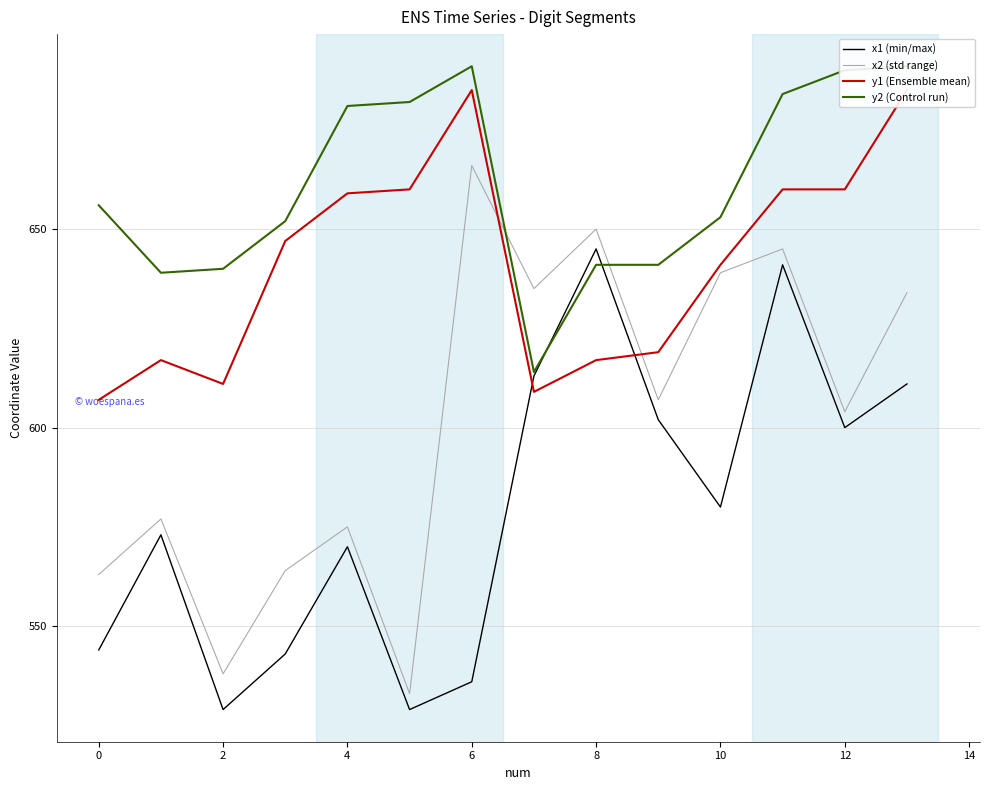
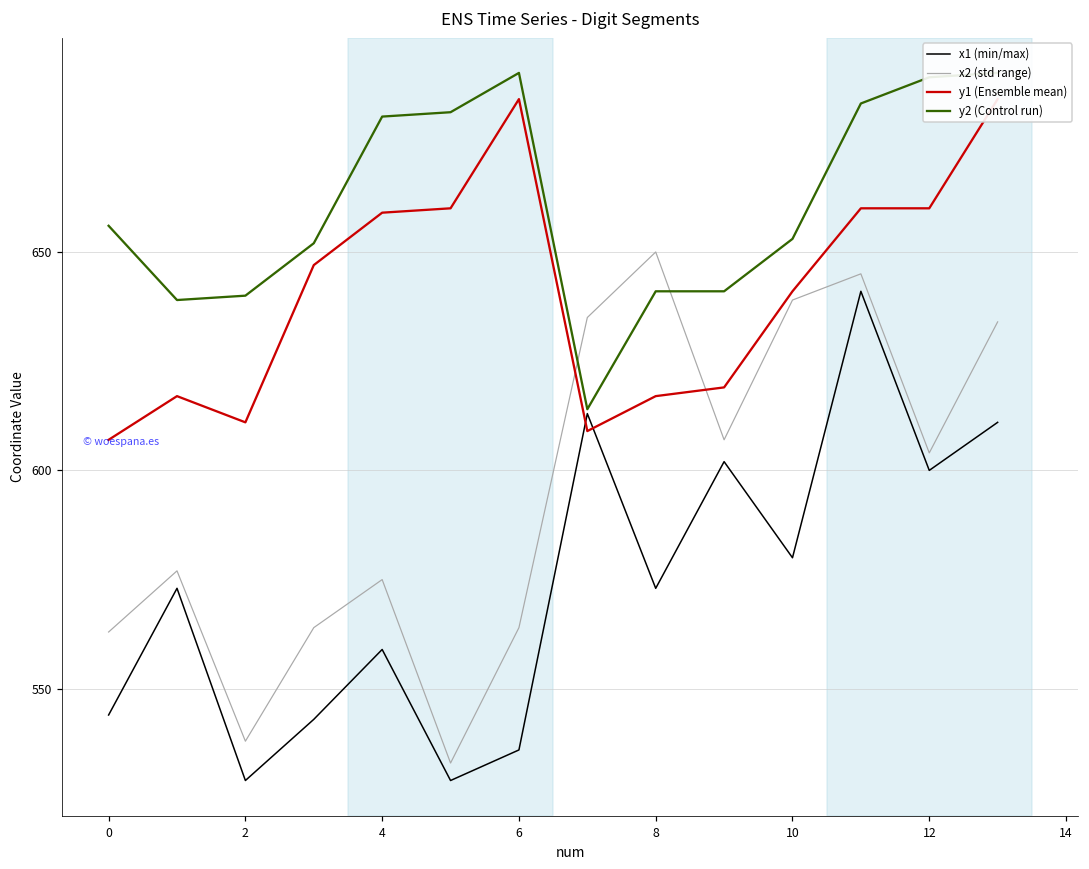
  {
    "x1 (min/max)": {
      "0": 544,
      "2": 529,
-     "4": 570,
+     "4": 559,
      "6": 536,
-     "8": 645,
+     "8": 573,
      "10": 580,
      "12": 600
    },
    "x2 (std range)": {
      "0": 563,
      "2": 538,
      "4": 575,
-     "6": 666,
+     "6": 564,
      "8": 650,
      "10": 639,
      "12": 604
    },
    "y1 (Ensemble mean)": {
      "0": 607,
      "2": 611,
      "4": 659,
      "6": 685,
      "8": 617,
      "10": 641,
      "12": 660
    },
    "y2 (Control run)": {
      "0": 656,
      "2": 640,
      "4": 681,
      "6": 691,
      "8": 641,
      "10": 653
    }
  }
